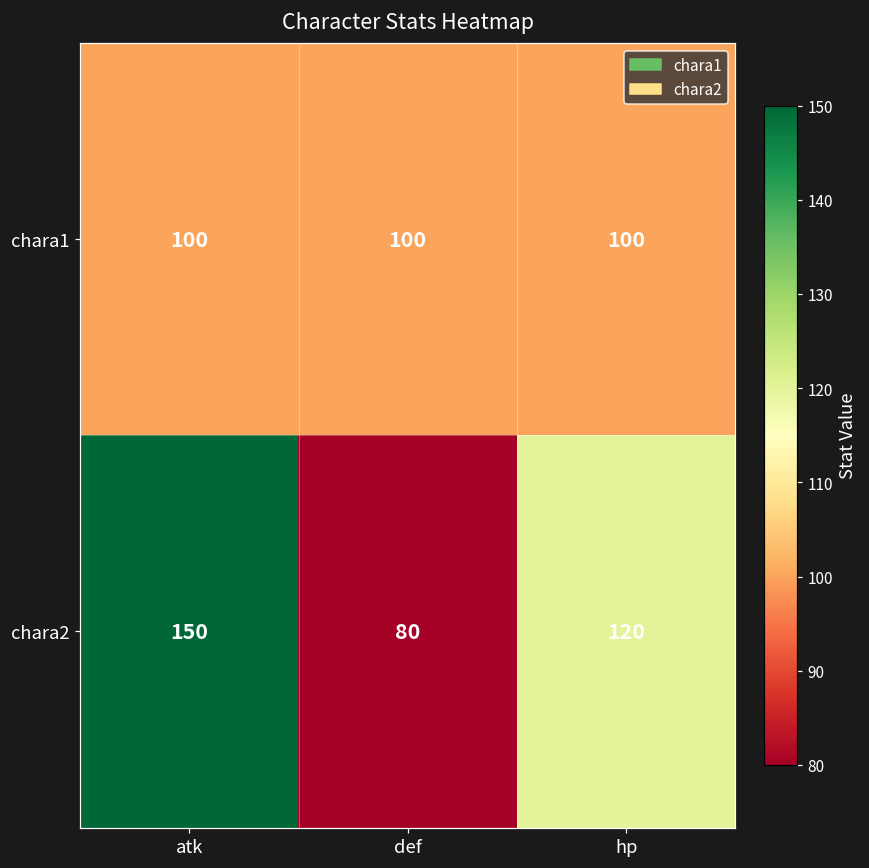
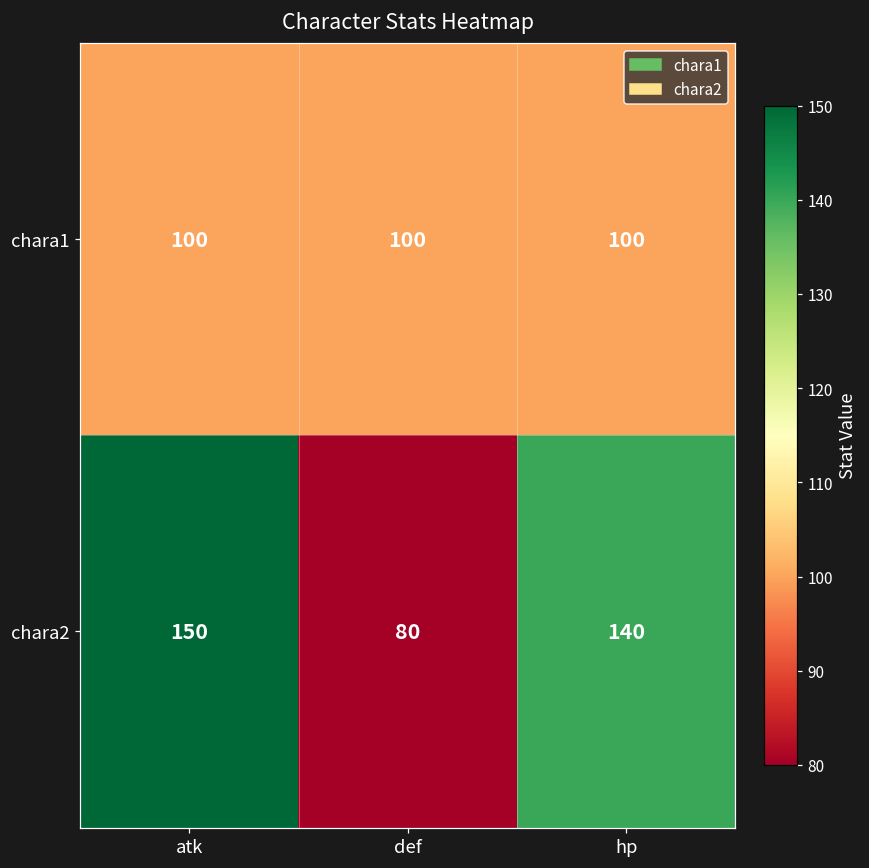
  {
    "chara1": {
      "atk": 100,
      "def": 100,
      "hp": 100
    },
    "chara2": {
      "atk": 150,
      "def": 80,
-     "hp": 120
+     "hp": 140
    }
  }
